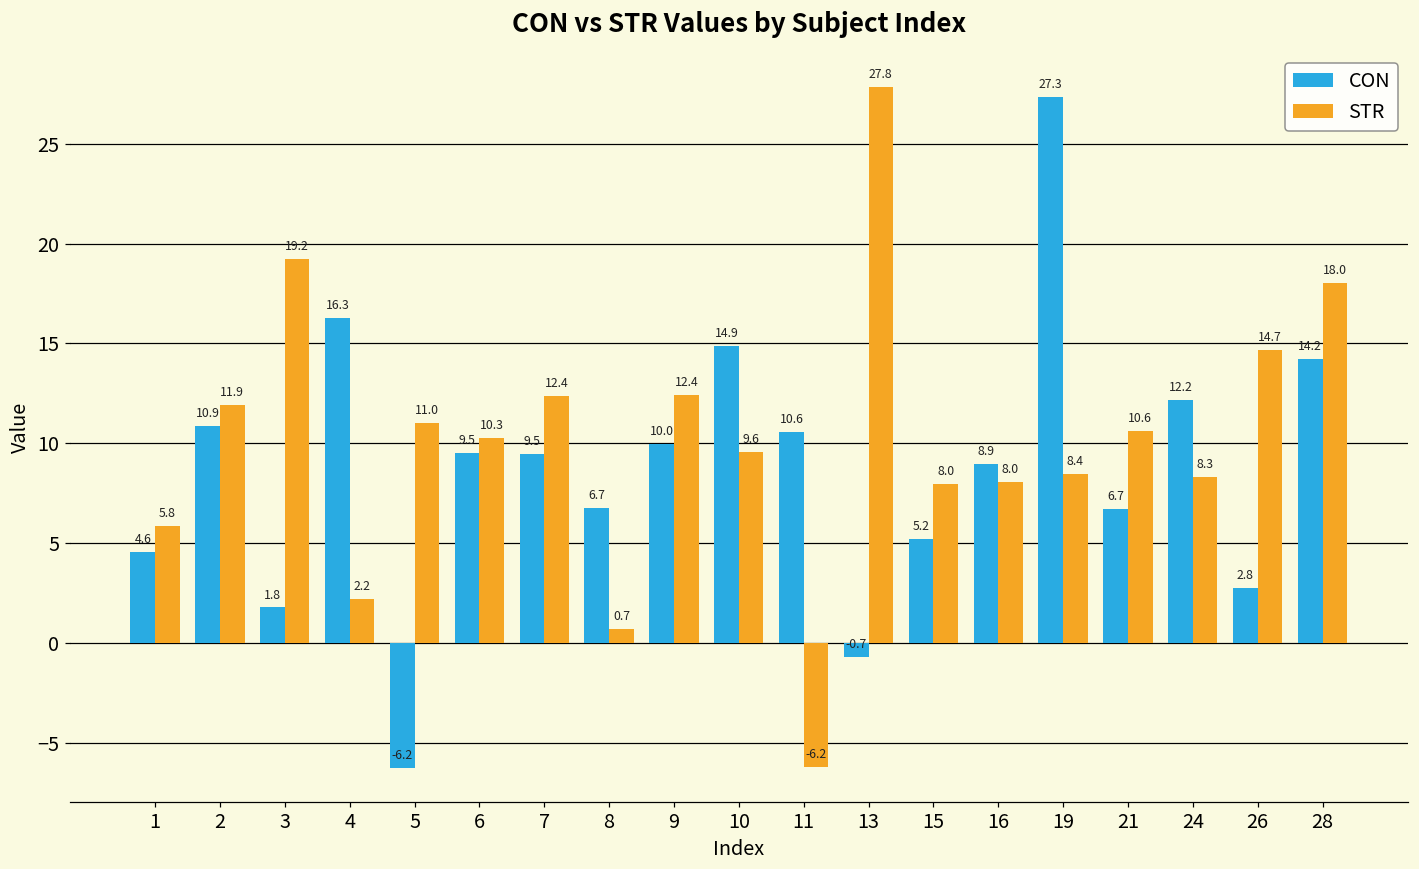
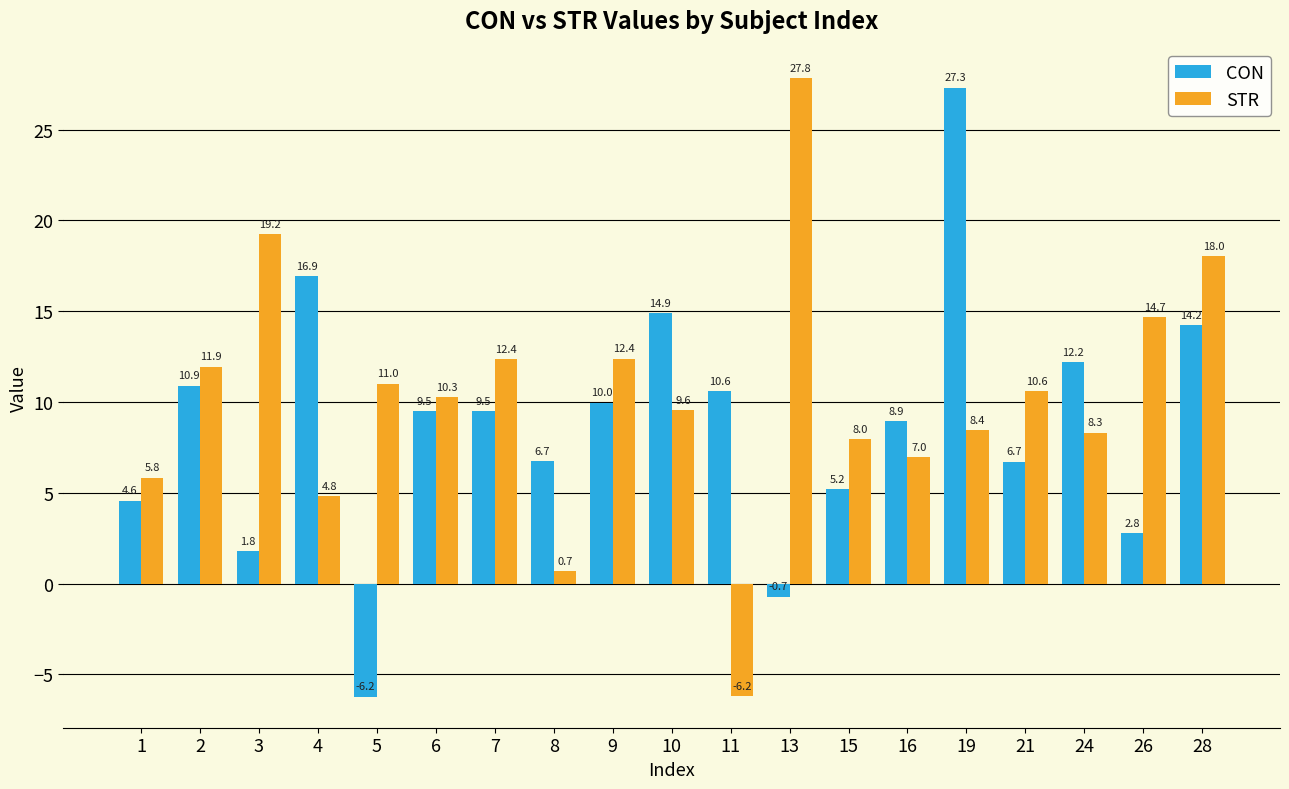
  {
    "CON": {
      "1": 4.6,
      "2": 10.9,
      "3": 1.8,
-     "4": 16.3,
+     "4": 16.9,
      "5": -6.2,
      "6": 9.5,
      "7": 9.5,
      "8": 6.7,
      "9": 10.0,
      "10": 14.9,
      "11": 10.6,
      "13": -0.7,
      "15": 5.2,
      "16": 8.9,
      "19": 27.3,
      "21": 6.7,
      "24": 12.2,
      "26": 2.8,
      "28": 14.2
    },
    "STR": {
      "1": 5.8,
      "2": 11.9,
      "3": 19.2,
-     "4": 2.2,
+     "4": 4.8,
      "5": 11.0,
      "6": 10.3,
      "7": 12.4,
      "8": 0.7,
      "9": 12.4,
      "10": 9.6,
      "11": -6.2,
      "13": 27.8,
      "15": 8.0,
-     "16": 8.0,
+     "16": 7.0,
      "19": 8.4,
      "21": 10.6,
      "24": 8.3,
      "26": 14.7,
      "28": 18.0
    }
  }
